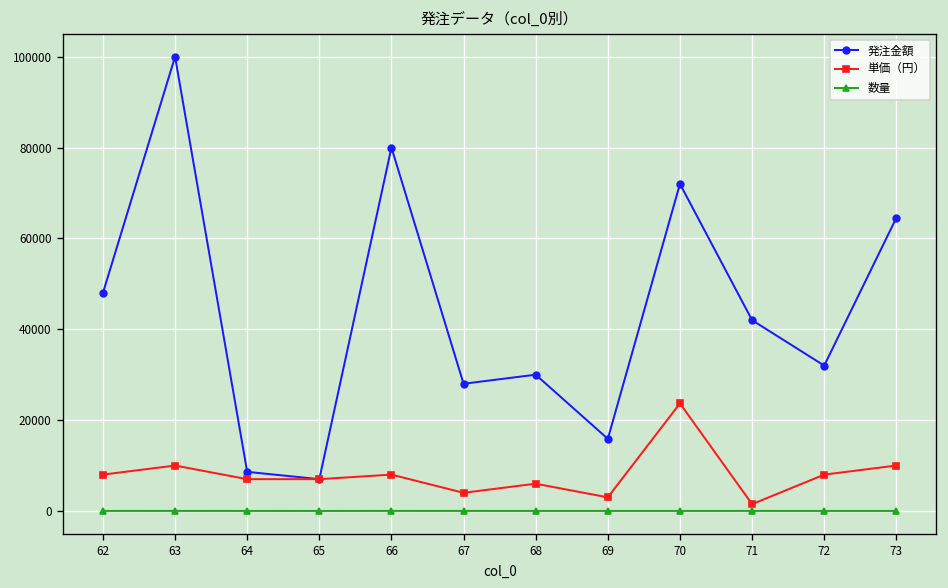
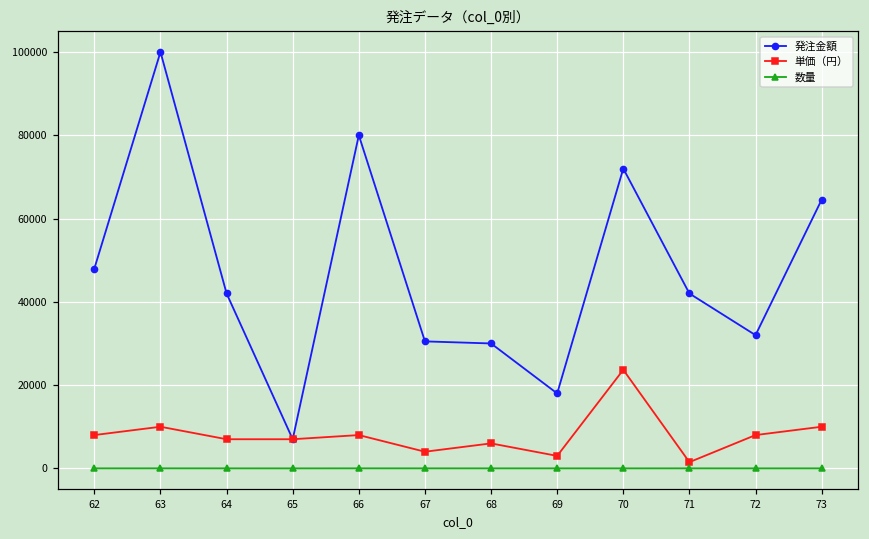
  {
    "発注金額": {
      "62": 48000,
      "63": 100000,
-     "64": 9000,
+     "64": 42000,
      "66": 80000,
-     "67": 28000,
+     "67": 31000,
      "68": 30000,
-     "69": 16000,
+     "69": 18000,
      "70": 72000,
      "71": 42000,
      "72": 32000,
      "73": 65000
    },
    "単価（円）": {
      "62": 8000,
      "63": 10000,
      "64": 7000,
      "66": 8000,
      "67": 4000,
      "68": 6000,
      "69": 3000,
      "70": 24000,
      "71": 1000,
      "72": 8000,
      "73": 10000
    },
    "数量": {
      "62": 0,
      "63": 0,
      "64": 0,
      "65": 0,
      "66": 0,
      "67": 0,
      "68": 0,
      "69": 0,
      "70": 0,
      "71": 0,
      "72": 0,
      "73": 0
    }
  }
